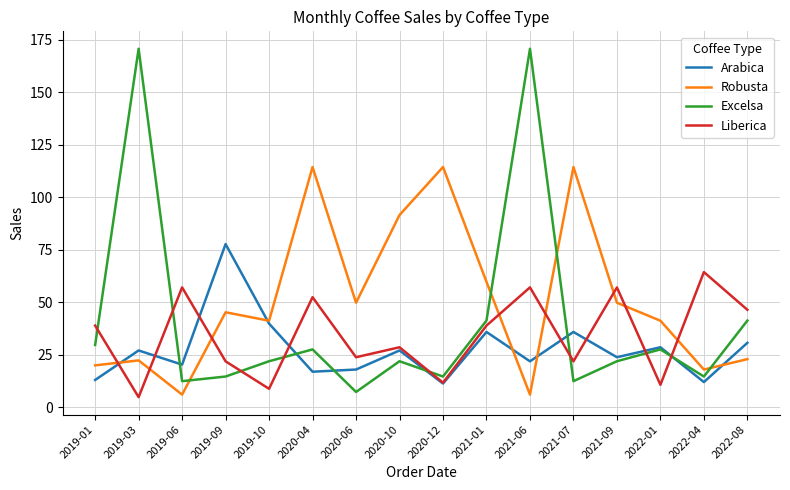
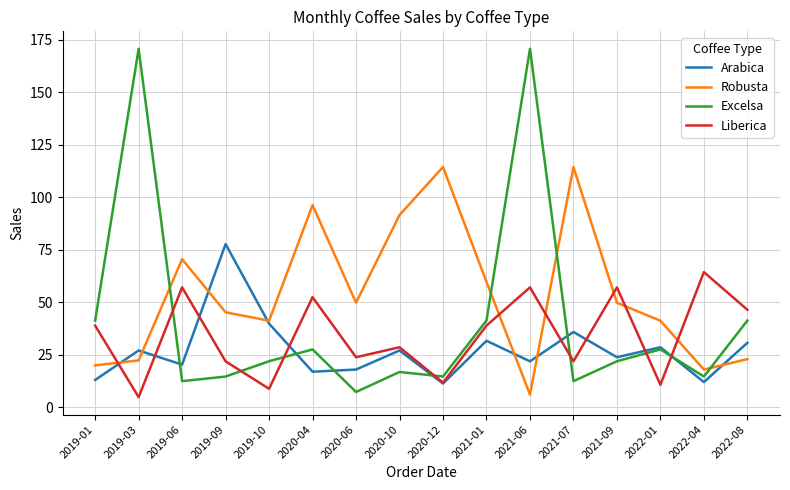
  {
    "Arabica": {
      "2019-01": 13,
      "2019-03": 27,
      "2019-06": 20,
      "2019-09": 78,
      "2019-10": 40,
      "2020-04": 17,
      "2020-06": 18,
      "2020-10": 27,
-     "2021-01": 36,
+     "2021-01": 32,
      "2021-06": 22,
      "2021-07": 36,
      "2021-09": 24,
      "2022-04": 12,
      "2022-08": 31
    },
    "Robusta": {
      "2019-01": 20,
      "2019-03": 22,
-     "2019-06": 6,
+     "2019-06": 71,
      "2019-09": 45,
      "2019-10": 41,
-     "2020-04": 114,
+     "2020-04": 96,
      "2020-06": 50,
      "2020-10": 92,
      "2020-12": 114,
      "2021-01": 60,
      "2021-06": 6,
      "2021-07": 114,
      "2021-09": 50,
      "2022-01": 41,
      "2022-04": 18,
      "2022-08": 23
    },
    "Excelsa": {
-     "2019-01": 30,
+     "2019-01": 41,
      "2019-03": 171,
      "2019-06": 12,
      "2019-09": 15,
      "2019-10": 22,
      "2020-04": 28,
      "2020-06": 7,
-     "2020-10": 22,
+     "2020-10": 17,
      "2020-12": 15,
      "2021-01": 41,
      "2021-06": 171,
      "2021-07": 12,
      "2021-09": 22,
      "2022-04": 15,
      "2022-08": 41
    },
    "Liberica": {
      "2019-01": 39,
      "2019-03": 5,
      "2019-06": 57,
      "2019-09": 22,
      "2019-10": 9,
      "2020-04": 52,
      "2020-06": 24,
      "2020-10": 29,
      "2021-01": 39,
      "2021-06": 57,
      "2021-07": 22,
      "2021-09": 57,
      "2022-01": 11,
      "2022-04": 64,
      "2022-08": 46
    }
  }
